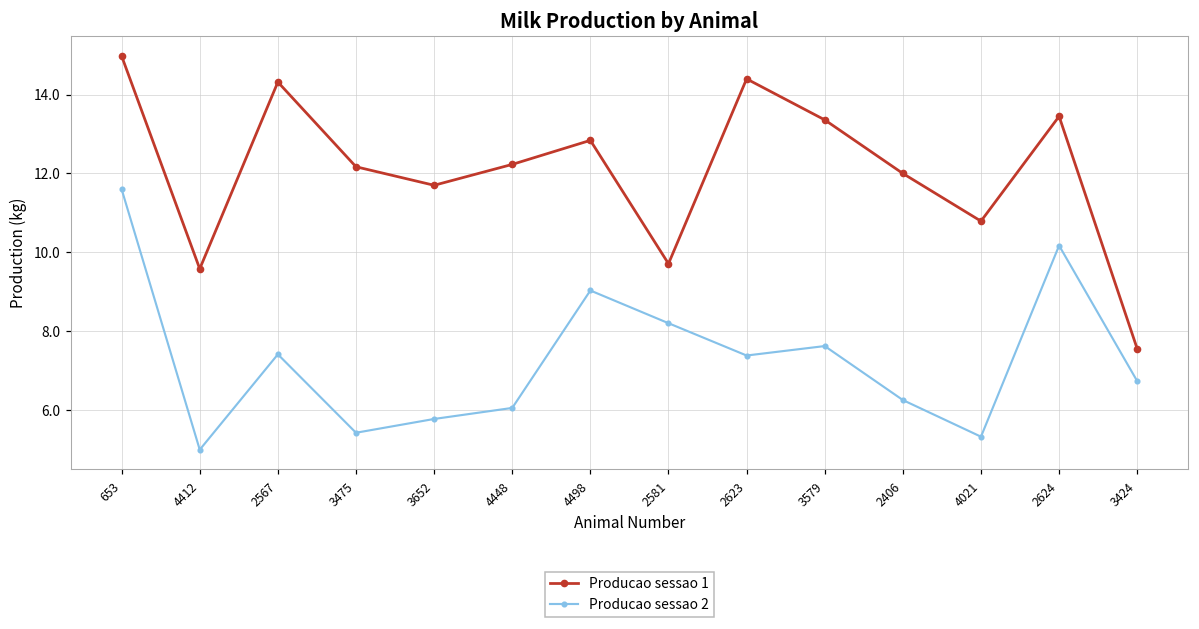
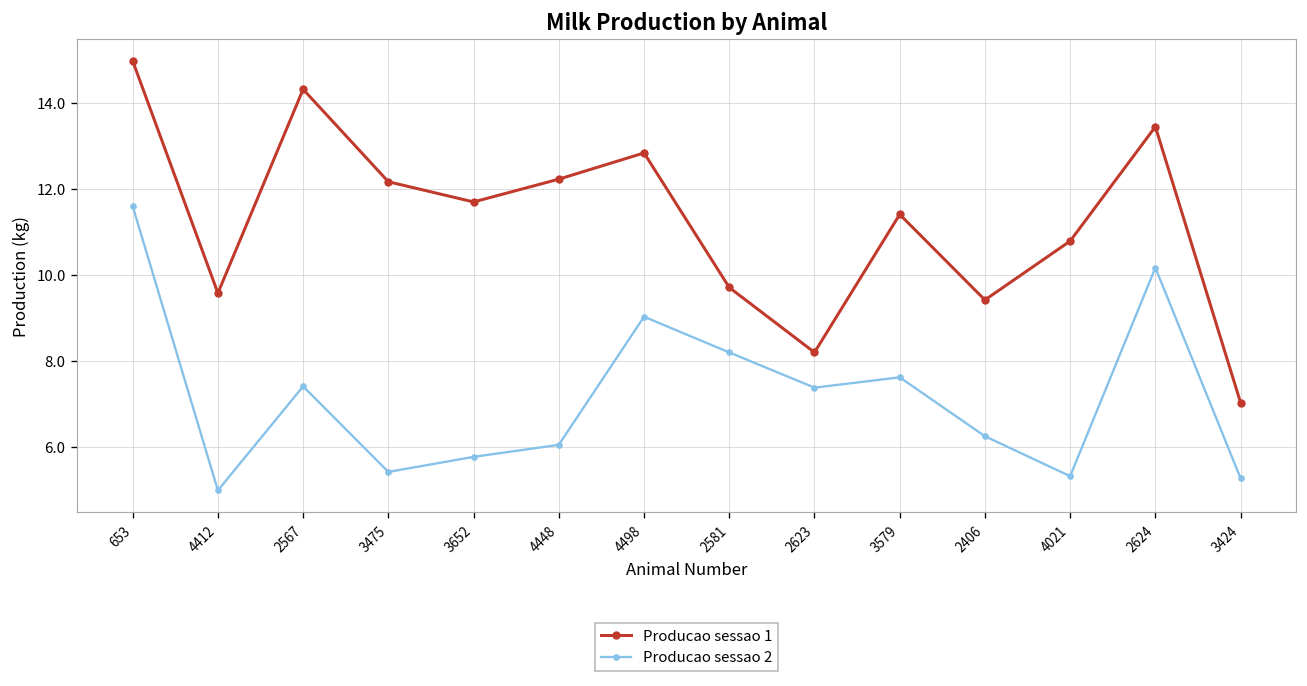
  {
    "Producao sessao 1": {
      "653": 15.0,
      "4412": 9.6,
      "2567": 14.3,
      "3475": 12.2,
      "3652": 11.7,
      "4448": 12.2,
      "4498": 12.8,
      "2581": 9.7,
-     "2623": 14.4,
-     "3579": 13.4,
-     "2406": 12.0,
+     "2623": 8.2,
+     "3579": 11.4,
+     "2406": 9.4,
      "4021": 10.8,
      "2624": 13.5,
-     "3424": 7.6
+     "3424": 7.0
    },
    "Producao sessao 2": {
      "653": 11.6,
      "4412": 5.0,
      "2567": 7.4,
      "3475": 5.4,
      "3652": 5.8,
      "4448": 6.1,
      "4498": 9.0,
      "2581": 8.2,
      "2623": 7.4,
      "3579": 7.6,
      "2406": 6.3,
      "4021": 5.3,
      "2624": 10.2,
-     "3424": 6.7
+     "3424": 5.3
    }
  }
